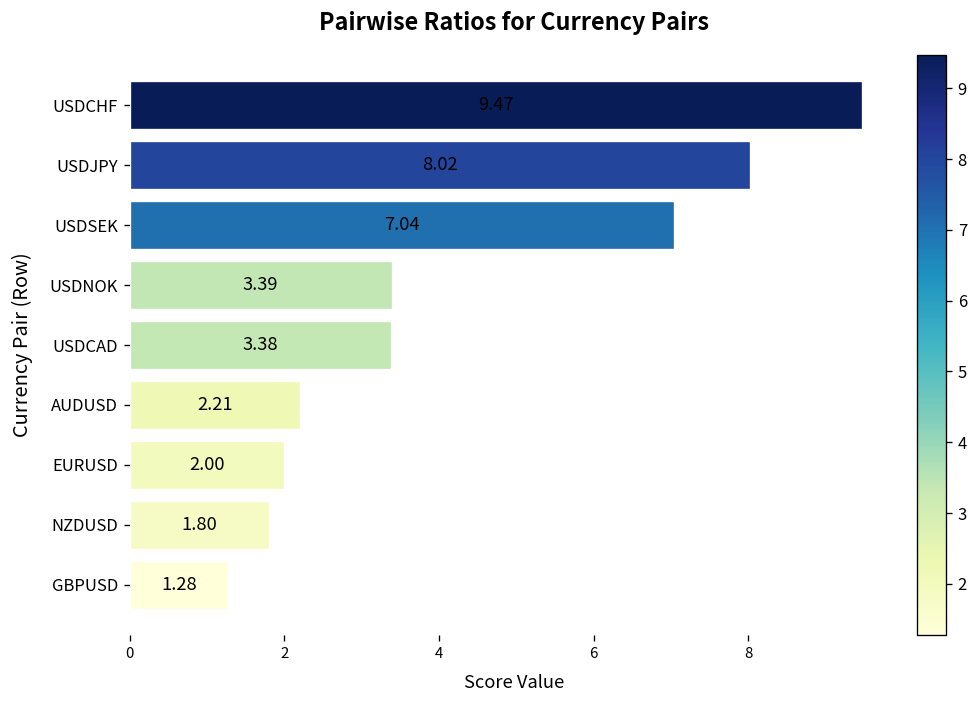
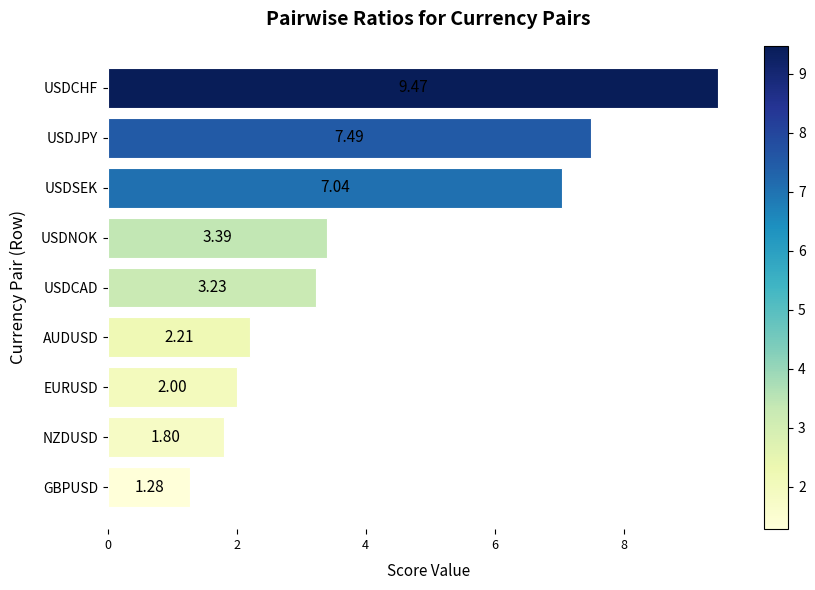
  {
    "USDCHF": 9.47,
-   "USDJPY": 8.02,
+   "USDJPY": 7.49,
    "USDSEK": 7.04,
    "USDNOK": 3.39,
-   "USDCAD": 3.38,
+   "USDCAD": 3.23,
    "AUDUSD": 2.21,
    "EURUSD": 2.00,
    "NZDUSD": 1.80,
    "GBPUSD": 1.28
  }
